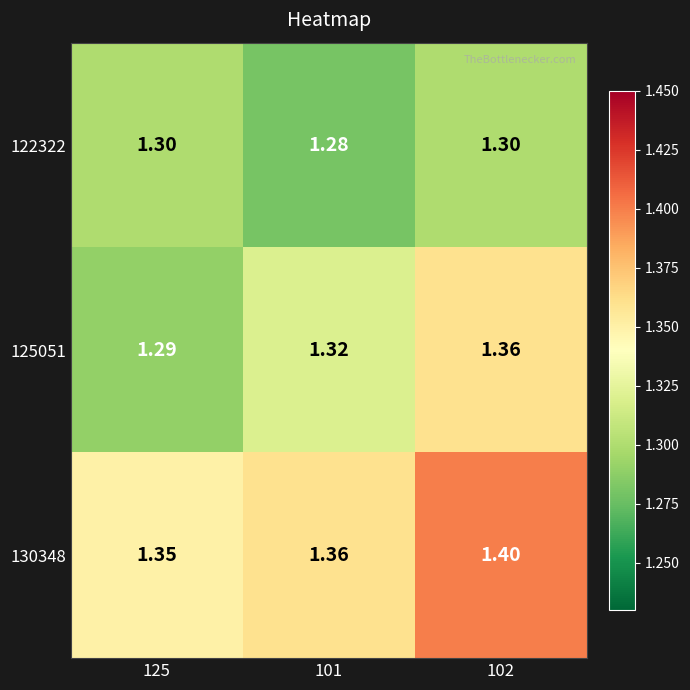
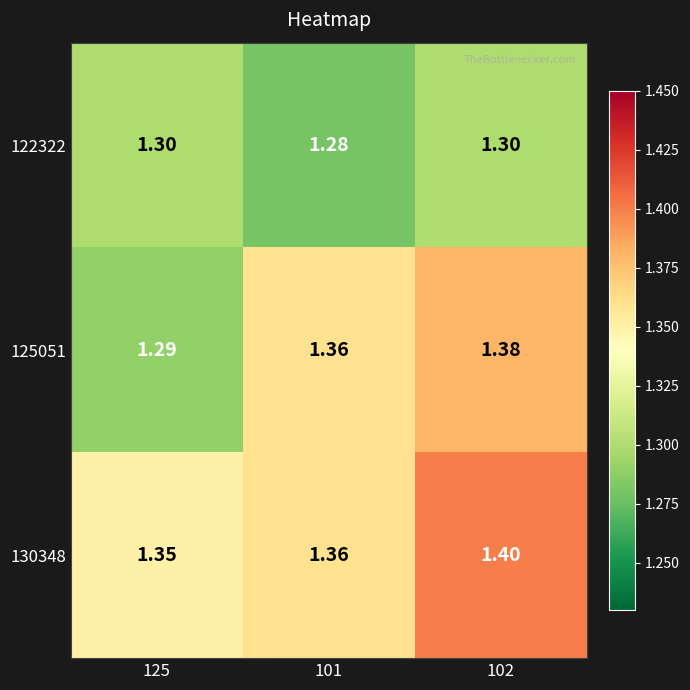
  {
    "122322": {
      "125": 1.30,
      "101": 1.28
    },
    "125051": {
      "125": 1.29,
-     "101": 1.32,
-     "102": 1.36
+     "101": 1.36,
+     "102": 1.38
    },
    "130348": {
      "125": 1.35,
      "101": 1.36,
      "102": 1.40
    }
  }
